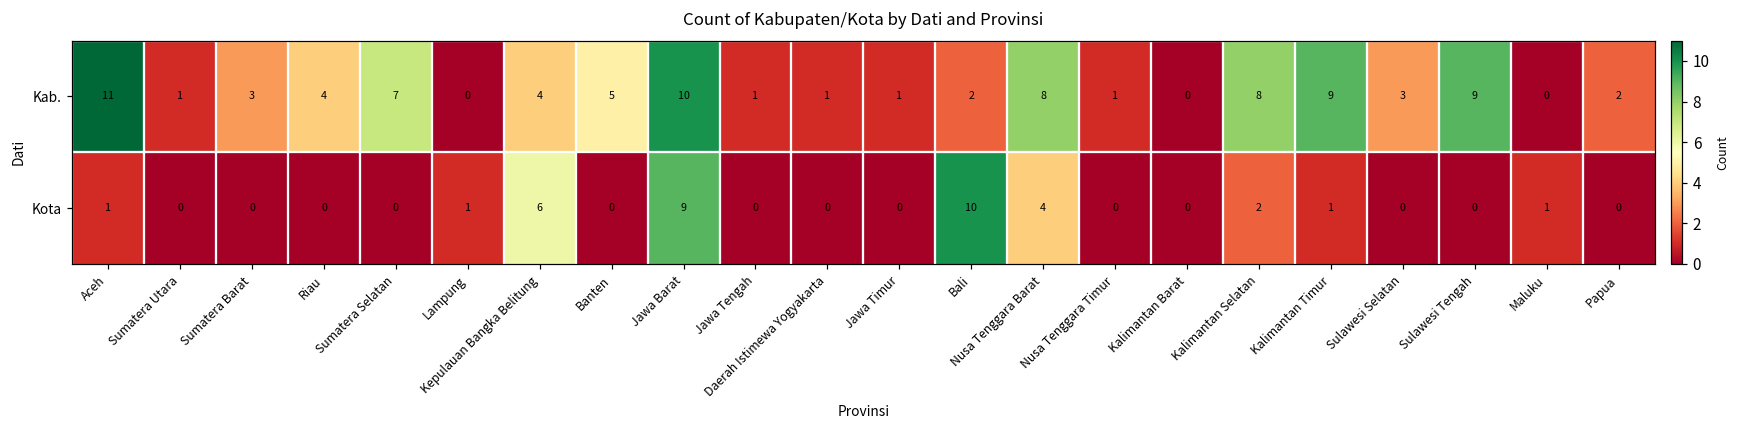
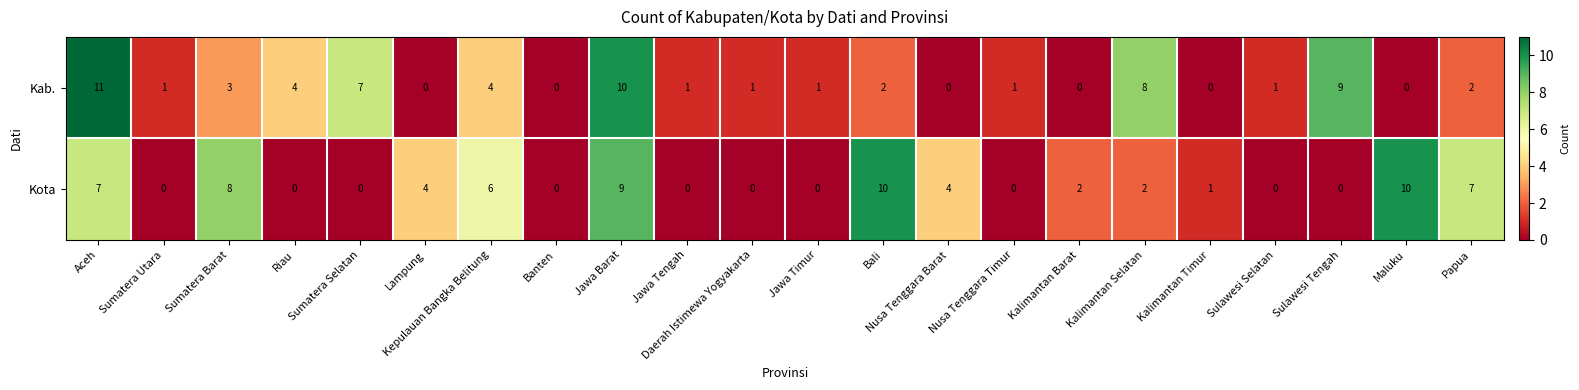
  {
    "Kab.": {
      "Aceh": 11,
      "Sumatera Utara": 1,
      "Sumatera Barat": 3,
      "Riau": 4,
      "Sumatera Selatan": 7,
      "Lampung": 0,
      "Kepulauan Bangka Belitung": 4,
-     "Banten": 5,
+     "Banten": 0,
      "Jawa Barat": 10,
      "Jawa Tengah": 1,
      "Daerah Istimewa Yogyakarta": 1,
      "Jawa Timur": 1,
      "Bali": 2,
-     "Nusa Tenggara Barat": 8,
+     "Nusa Tenggara Barat": 0,
      "Nusa Tenggara Timur": 1,
      "Kalimantan Barat": 0,
      "Kalimantan Selatan": 8,
-     "Kalimantan Timur": 9,
-     "Sulawesi Selatan": 3,
+     "Kalimantan Timur": 0,
+     "Sulawesi Selatan": 1,
      "Sulawesi Tengah": 9,
      "Maluku": 0,
      "Papua": 2
    },
    "Kota": {
-     "Aceh": 1,
+     "Aceh": 7,
      "Sumatera Utara": 0,
-     "Sumatera Barat": 0,
+     "Sumatera Barat": 8,
      "Riau": 0,
      "Sumatera Selatan": 0,
-     "Lampung": 1,
+     "Lampung": 4,
      "Kepulauan Bangka Belitung": 6,
      "Banten": 0,
      "Jawa Barat": 9,
      "Jawa Tengah": 0,
      "Daerah Istimewa Yogyakarta": 0,
      "Jawa Timur": 0,
      "Bali": 10,
      "Nusa Tenggara Barat": 4,
      "Nusa Tenggara Timur": 0,
-     "Kalimantan Barat": 0,
+     "Kalimantan Barat": 2,
      "Kalimantan Selatan": 2,
      "Kalimantan Timur": 1,
      "Sulawesi Selatan": 0,
      "Sulawesi Tengah": 0,
-     "Maluku": 1,
-     "Papua": 0
+     "Maluku": 10,
+     "Papua": 7
    }
  }
